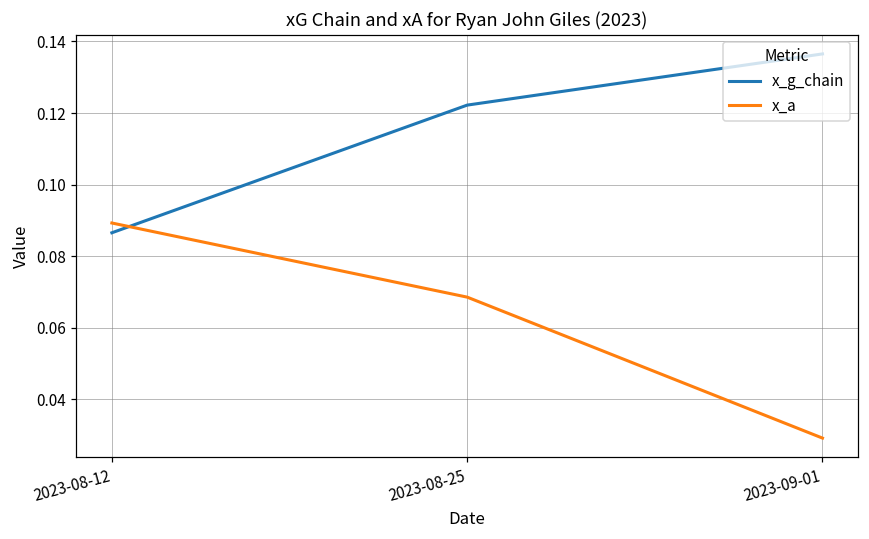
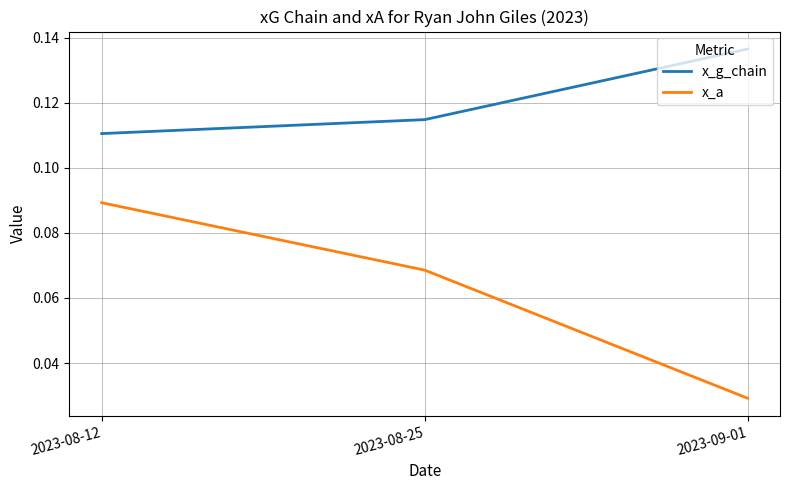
  {
    "x_g_chain": {
-     "2023-08-12": 0.087,
-     "2023-08-25": 0.122
+     "2023-08-12": 0.111,
+     "2023-08-25": 0.115
    },
    "x_a": {
      "2023-08-12": 0.089,
      "2023-08-25": 0.069,
      "2023-09-01": 0.029
    }
  }
